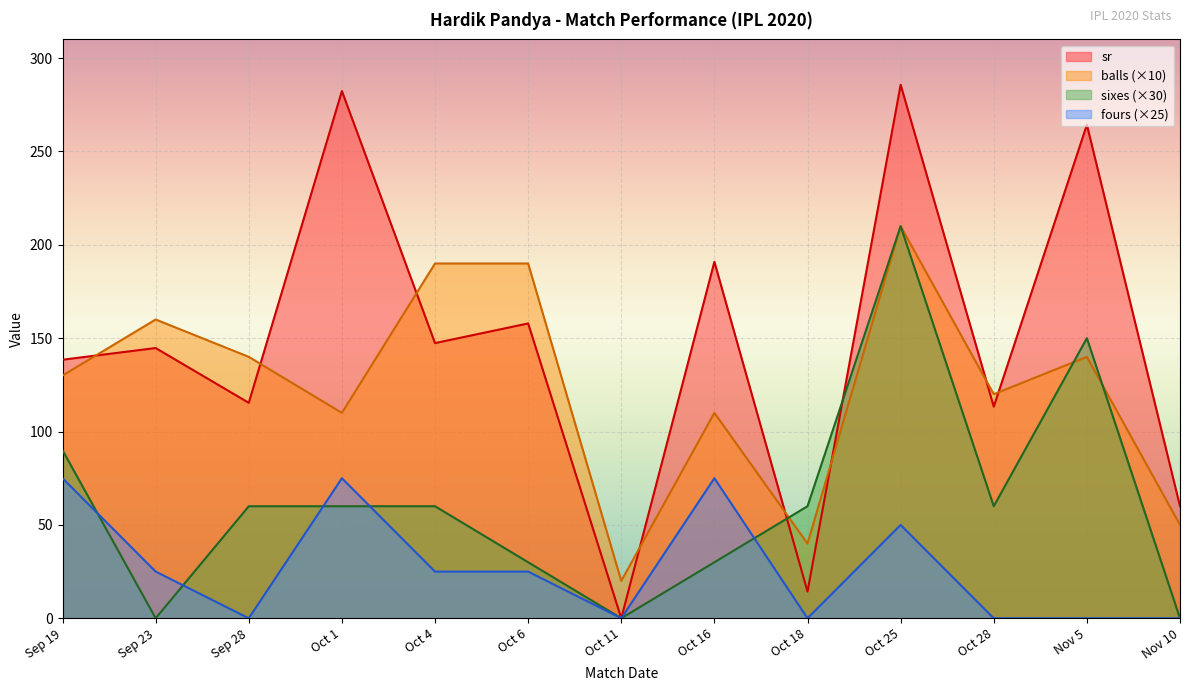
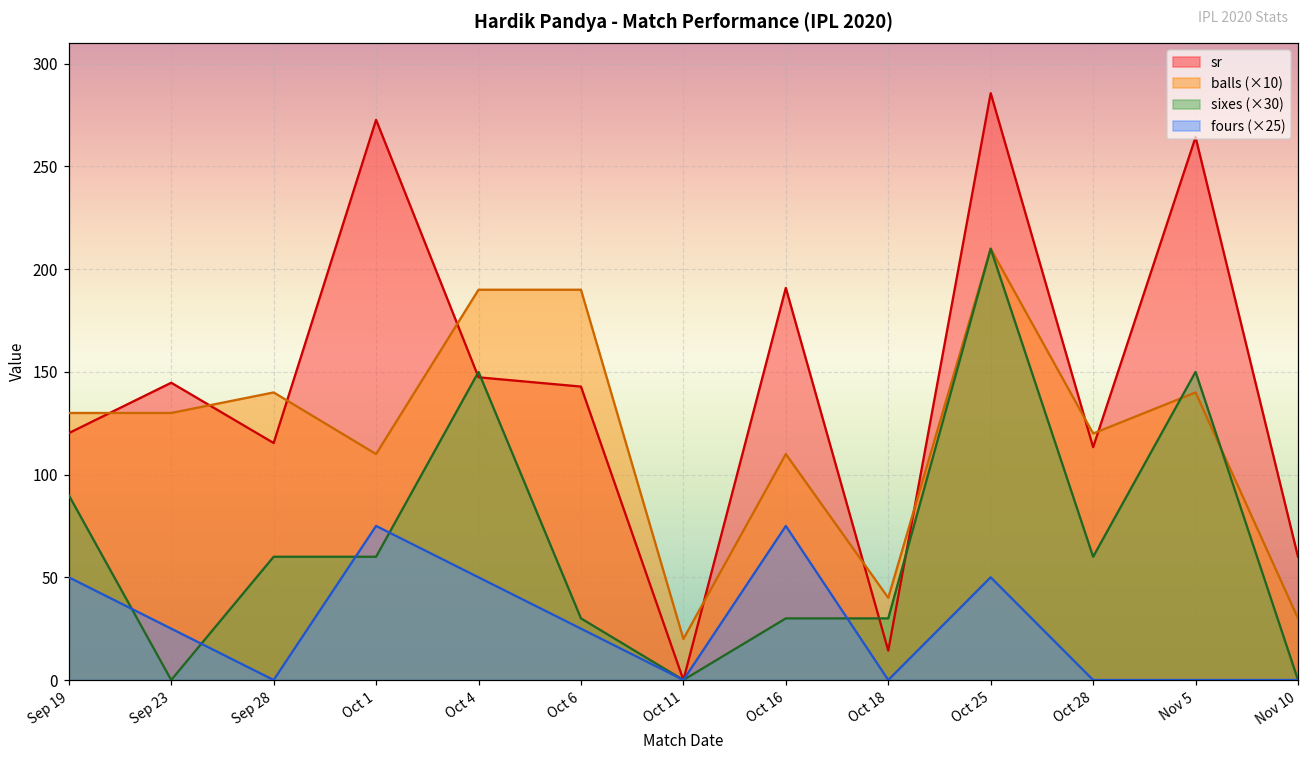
  {
    "sr": {
-     "Sep 19": 138,
+     "Sep 19": 120,
      "Sep 23": 145,
      "Sep 28": 115,
-     "Oct 1": 282,
+     "Oct 1": 273,
      "Oct 4": 147,
-     "Oct 6": 158,
+     "Oct 6": 143,
      "Oct 16": 191,
      "Oct 18": 14,
      "Oct 25": 286,
      "Oct 28": 113,
      "Nov 10": 60
    },
    "balls (×10)": {
      "Sep 19": 130,
-     "Sep 23": 160,
+     "Sep 23": 130,
      "Sep 28": 140,
      "Oct 1": 110,
      "Oct 4": 190,
      "Oct 6": 190,
      "Oct 11": 20,
      "Oct 16": 110,
      "Oct 18": 40,
      "Oct 28": 120,
      "Nov 5": 140,
-     "Nov 10": 50
+     "Nov 10": 30
    },
    "sixes (×30)": {
      "Sep 19": 90,
      "Sep 23": 0,
      "Sep 28": 60,
      "Oct 1": 60,
-     "Oct 4": 60,
+     "Oct 4": 150,
      "Oct 6": 30,
      "Oct 16": 30,
-     "Oct 18": 60,
+     "Oct 18": 30,
      "Oct 28": 60,
      "Nov 5": 150
    },
    "fours (×25)": {
-     "Sep 19": 75,
+     "Sep 19": 50,
      "Sep 23": 25,
      "Sep 28": 0,
      "Oct 1": 75,
-     "Oct 4": 25,
+     "Oct 4": 50,
      "Oct 6": 25,
      "Oct 16": 75,
      "Oct 18": 0,
      "Oct 25": 50,
      "Oct 28": 0,
      "Nov 5": 0
    }
  }
